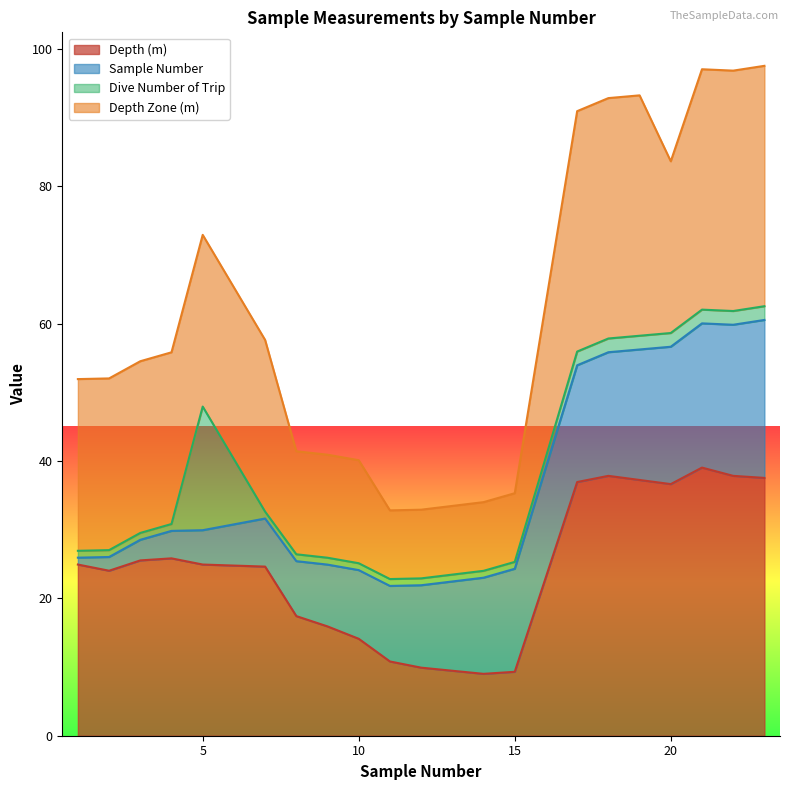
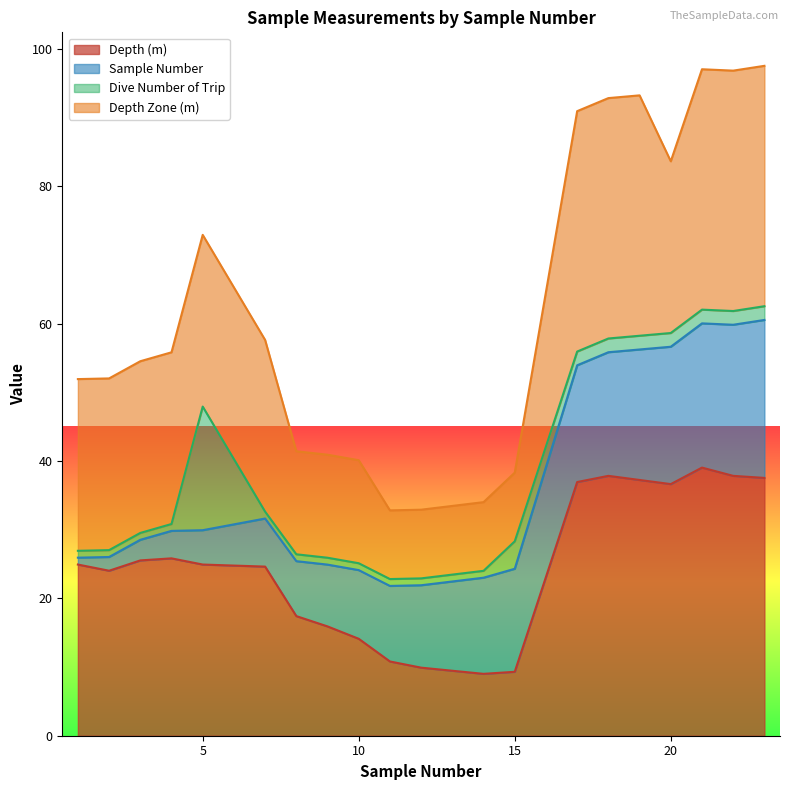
  {
    "Depth (m)": {
      "5": 25,
      "10": 14,
      "15": 9,
      "20": 37
    },
    "Sample Number": {
      "5": 5,
      "10": 10,
      "15": 15,
      "20": 20
    },
    "Dive Number of Trip": {
      "5": 18,
      "10": 1,
-     "15": 1,
+     "15": 4,
      "20": 2
    },
    "Depth Zone (m)": {
      "5": 25,
      "10": 15,
      "15": 10,
      "20": 25
    }
  }
